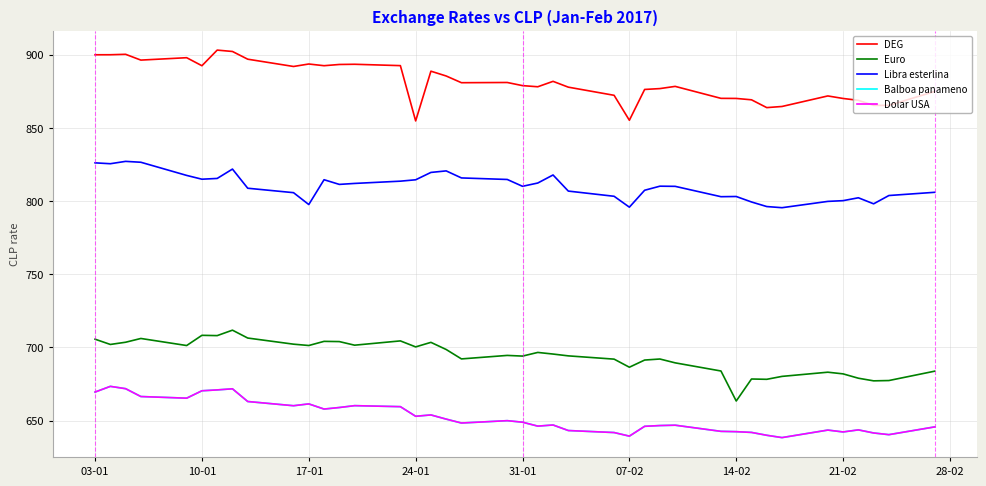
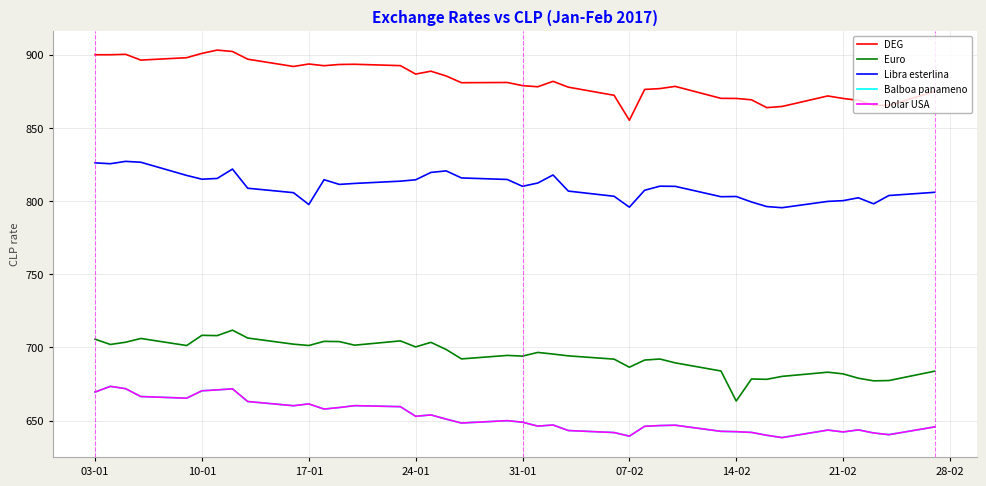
  {
    "DEG": {
      "03-01": 900,
-     "10-01": 892,
+     "10-01": 901,
      "17-01": 894,
-     "24-01": 855,
+     "24-01": 887,
      "31-01": 879,
      "07-02": 855,
      "14-02": 870,
      "21-02": 870
    },
    "Euro": {
      "03-01": 706,
      "10-01": 708,
      "17-01": 701,
      "24-01": 700,
      "31-01": 694,
      "07-02": 686,
      "14-02": 663,
      "21-02": 682
    },
    "Libra esterlina": {
      "03-01": 826,
      "10-01": 815,
      "17-01": 798,
      "24-01": 815,
      "31-01": 810,
      "07-02": 796,
      "14-02": 803,
      "21-02": 800
    },
    "Dolar USA": {
      "03-01": 669,
      "10-01": 670,
      "17-01": 661,
      "24-01": 653,
      "31-01": 649,
      "07-02": 639,
      "14-02": 642,
      "21-02": 642
    }
  }
